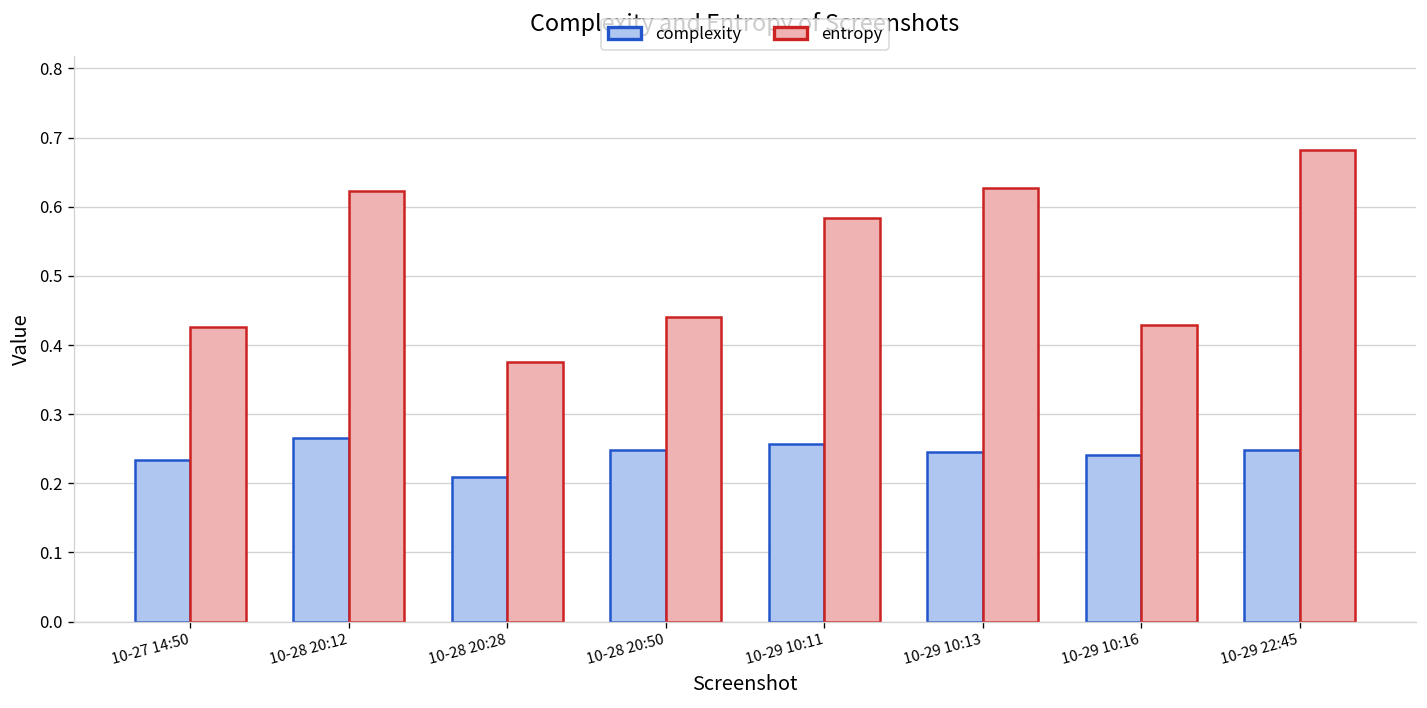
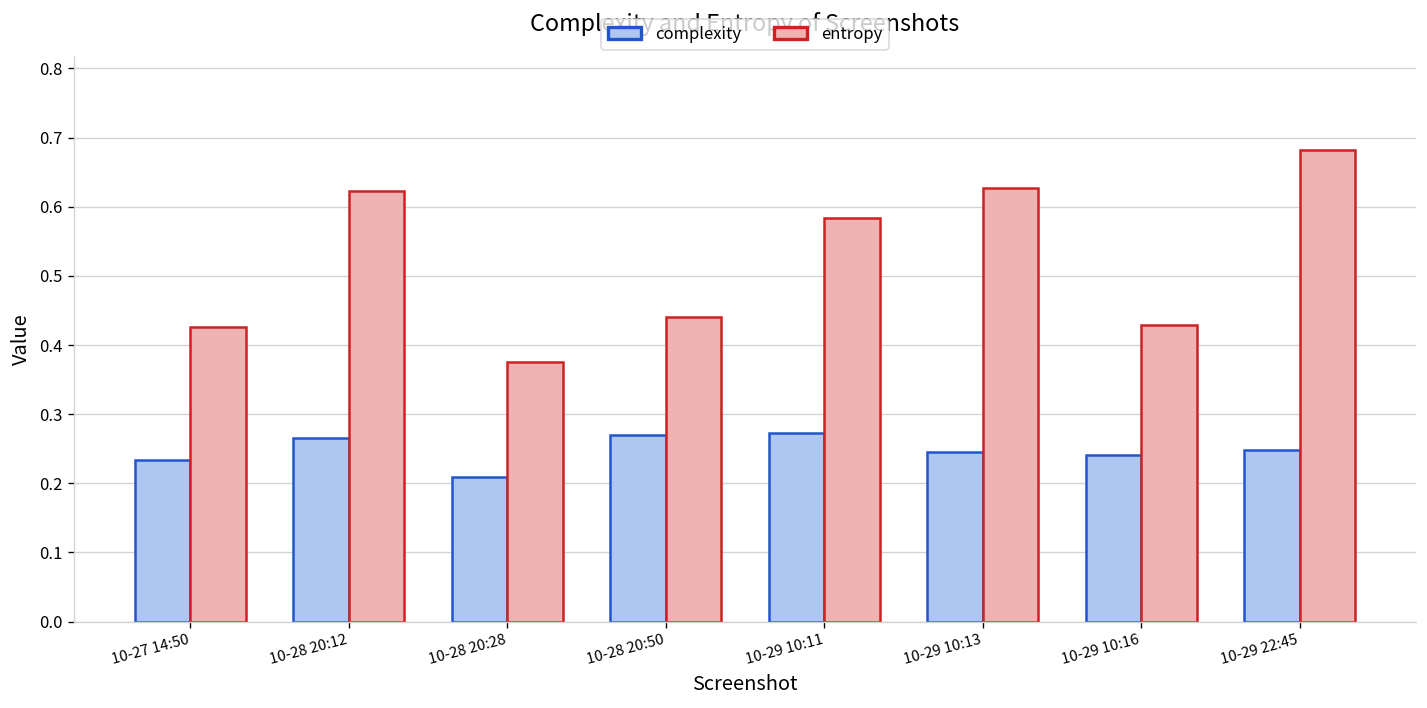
  {
    "complexity": {
      "10-27 14:50": 0.23,
      "10-28 20:12": 0.26,
      "10-28 20:28": 0.21,
-     "10-28 20:50": 0.25,
-     "10-29 10:11": 0.26,
+     "10-28 20:50": 0.27,
+     "10-29 10:11": 0.27,
      "10-29 10:13": 0.25,
      "10-29 10:16": 0.24,
      "10-29 22:45": 0.25
    },
    "entropy": {
      "10-27 14:50": 0.43,
      "10-28 20:12": 0.62,
      "10-28 20:28": 0.37,
      "10-28 20:50": 0.44,
      "10-29 10:11": 0.58,
      "10-29 10:13": 0.63,
      "10-29 10:16": 0.43,
      "10-29 22:45": 0.68
    }
  }
